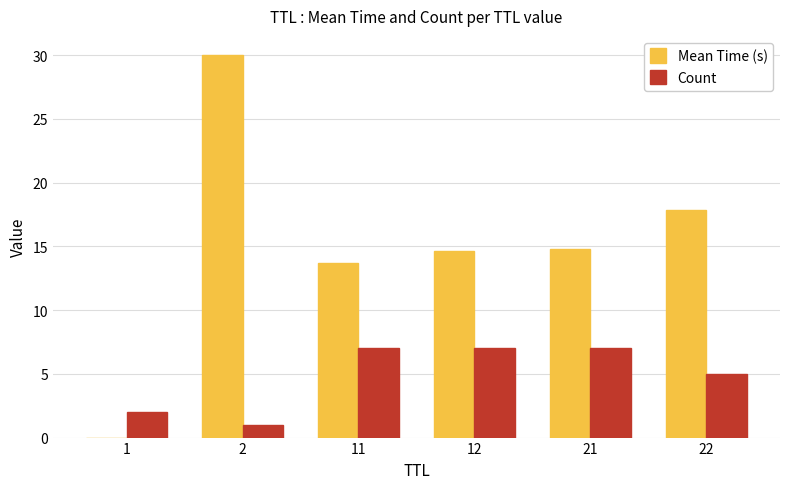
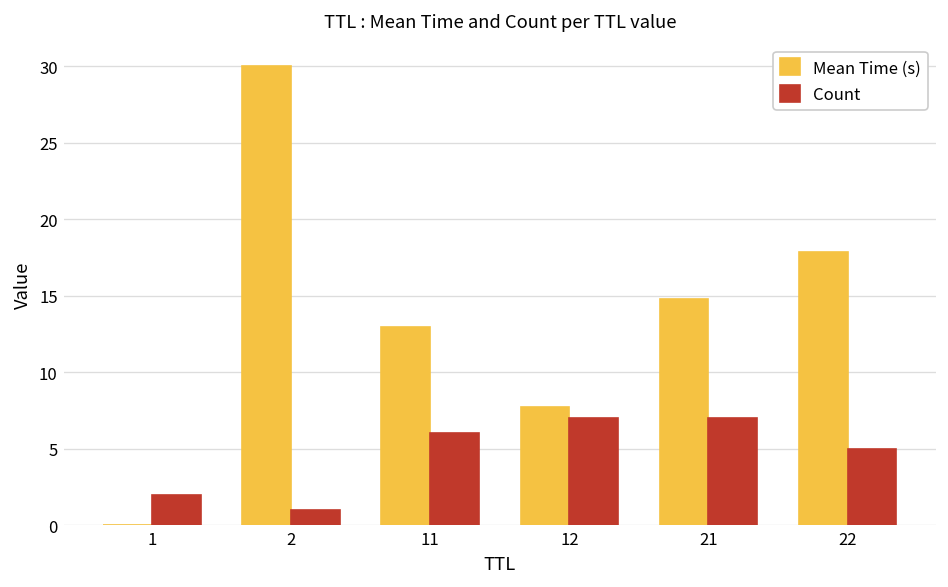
  {
    "Mean Time (s)": {
      "2": 30.0,
-     "11": 13.7,
-     "12": 14.6,
+     "11": 12.9,
+     "12": 7.8,
      "21": 14.8,
      "22": 17.9
    },
    "Count": {
      "1": 2,
      "2": 1,
-     "11": 7,
+     "11": 6,
      "12": 7,
      "21": 7,
      "22": 5
    }
  }
